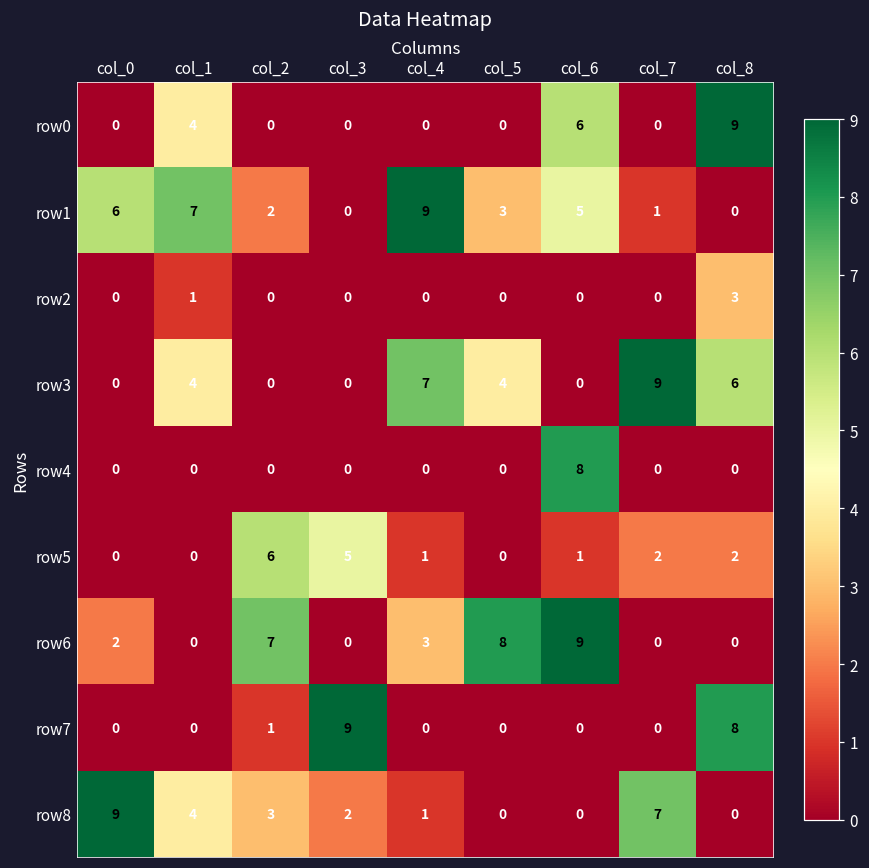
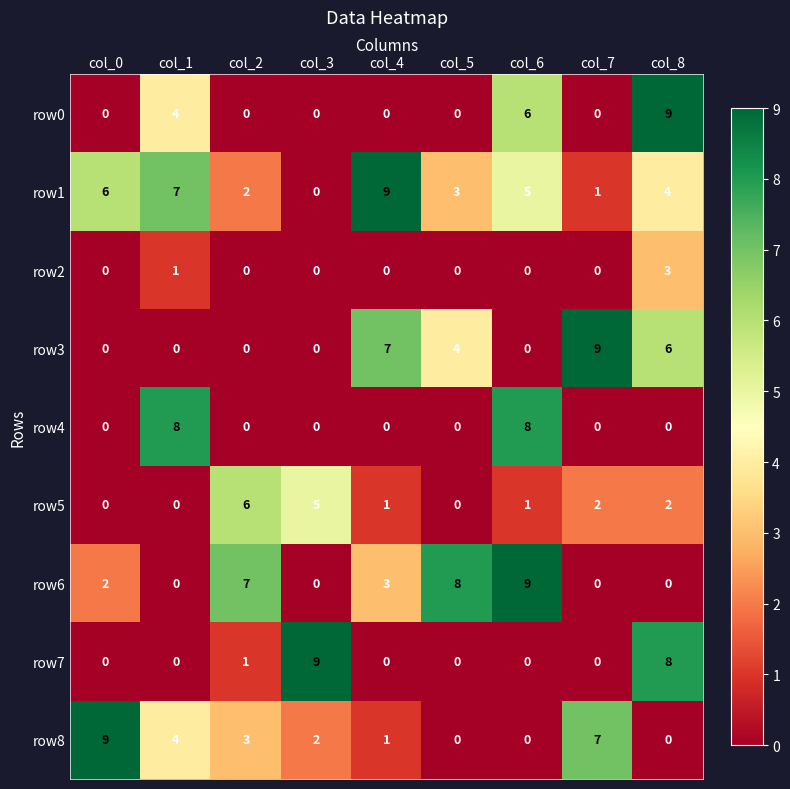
  {
    "row0": {
      "col_0": 0,
      "col_1": 4,
      "col_2": 0,
      "col_3": 0,
      "col_4": 0,
      "col_5": 0,
      "col_6": 6,
      "col_7": 0,
      "col_8": 9
    },
    "row1": {
      "col_0": 6,
      "col_1": 7,
      "col_2": 2,
      "col_3": 0,
      "col_4": 9,
      "col_5": 3,
      "col_6": 5,
      "col_7": 1,
-     "col_8": 0
+     "col_8": 4
    },
    "row2": {
      "col_0": 0,
      "col_1": 1,
      "col_2": 0,
      "col_3": 0,
      "col_4": 0,
      "col_5": 0,
      "col_6": 0,
      "col_7": 0,
      "col_8": 3
    },
    "row3": {
      "col_0": 0,
-     "col_1": 4,
+     "col_1": 0,
      "col_2": 0,
      "col_3": 0,
      "col_4": 7,
      "col_5": 4,
      "col_6": 0,
      "col_7": 9,
      "col_8": 6
    },
    "row4": {
      "col_0": 0,
-     "col_1": 0,
+     "col_1": 8,
      "col_2": 0,
      "col_3": 0,
      "col_4": 0,
      "col_5": 0,
      "col_6": 8,
      "col_7": 0,
      "col_8": 0
    },
    "row5": {
      "col_0": 0,
      "col_1": 0,
      "col_2": 6,
      "col_3": 5,
      "col_4": 1,
      "col_5": 0,
      "col_6": 1,
      "col_7": 2,
      "col_8": 2
    },
    "row6": {
      "col_0": 2,
      "col_1": 0,
      "col_2": 7,
      "col_3": 0,
      "col_4": 3,
      "col_5": 8,
      "col_6": 9,
      "col_7": 0,
      "col_8": 0
    },
    "row7": {
      "col_0": 0,
      "col_1": 0,
      "col_2": 1,
      "col_3": 9,
      "col_4": 0,
      "col_5": 0,
      "col_6": 0,
      "col_7": 0,
      "col_8": 8
    },
    "row8": {
      "col_0": 9,
      "col_1": 4,
      "col_2": 3,
      "col_3": 2,
      "col_4": 1,
      "col_5": 0,
      "col_6": 0,
      "col_7": 7,
      "col_8": 0
    }
  }
